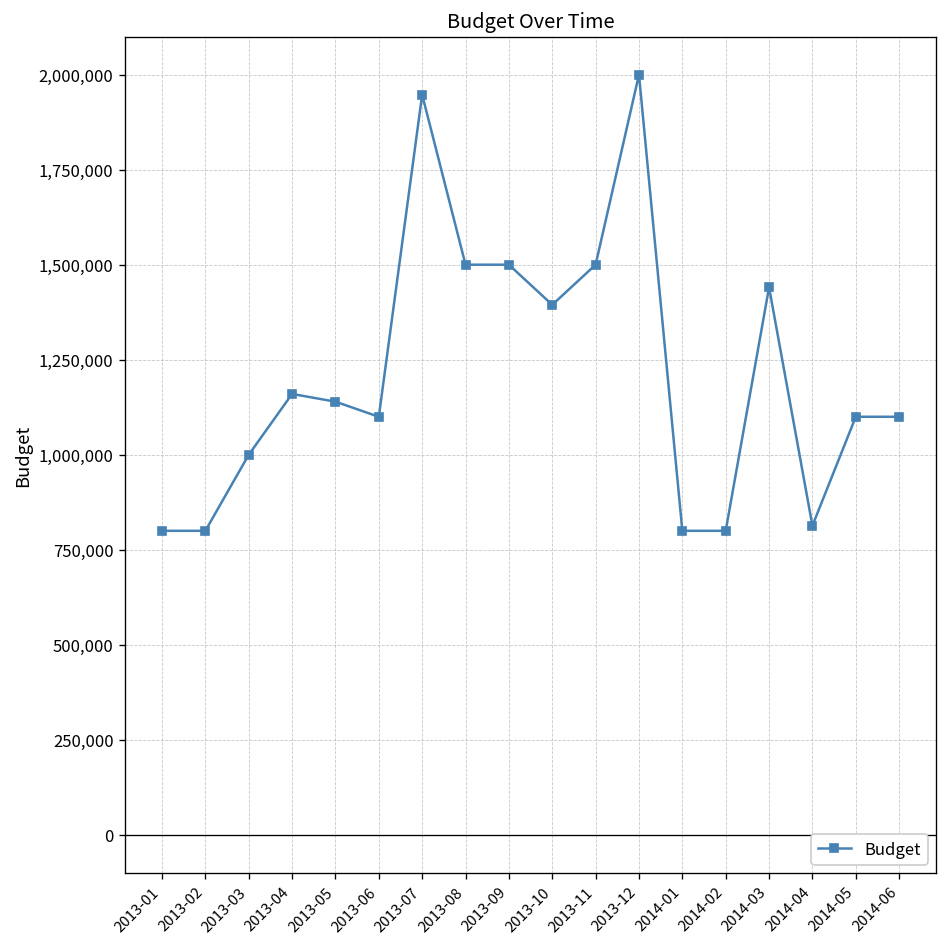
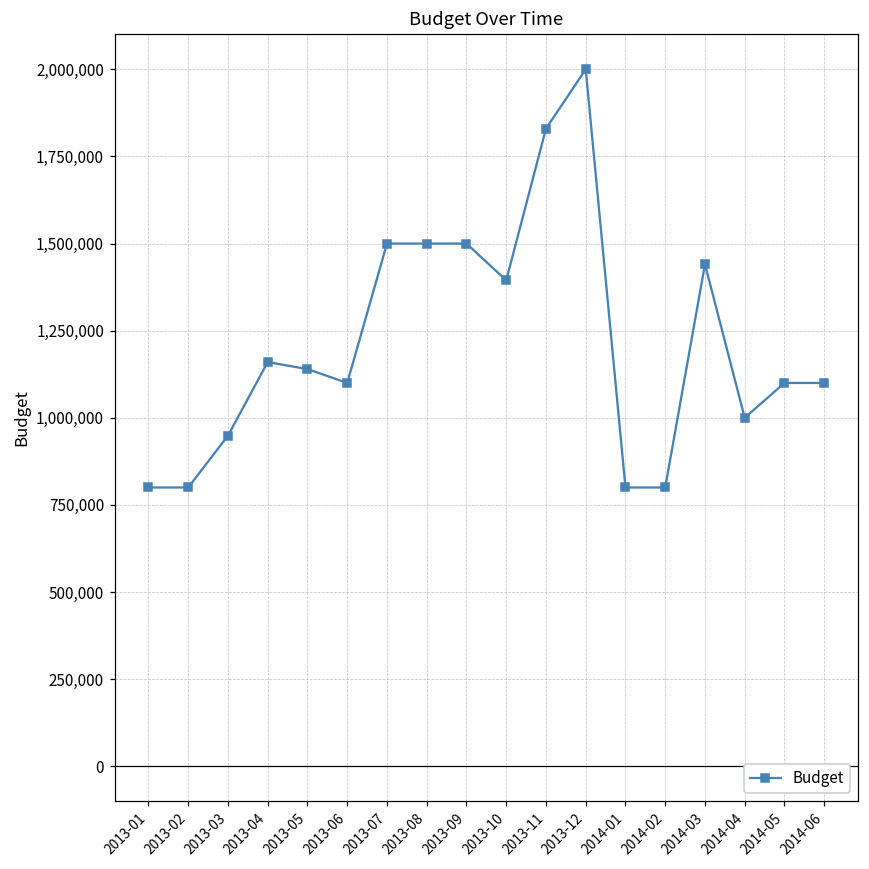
  {
    "2013-01": "800,000",
    "2013-02": "800,000",
-   "2013-03": "1,000,000",
+   "2013-03": "950,000",
    "2013-04": "1,160,000",
    "2013-05": "1,140,000",
    "2013-06": "1,100,000",
-   "2013-07": "1,950,000",
+   "2013-07": "1,500,000",
    "2013-08": "1,500,000",
    "2013-09": "1,500,000",
    "2013-10": "1,390,000",
-   "2013-11": "1,500,000",
+   "2013-11": "1,830,000",
    "2013-12": "2,000,000",
    "2014-01": "800,000",
    "2014-02": "800,000",
    "2014-03": "1,440,000",
-   "2014-04": "810,000",
+   "2014-04": "1,000,000",
    "2014-05": "1,100,000",
    "2014-06": "1,100,000"
  }
